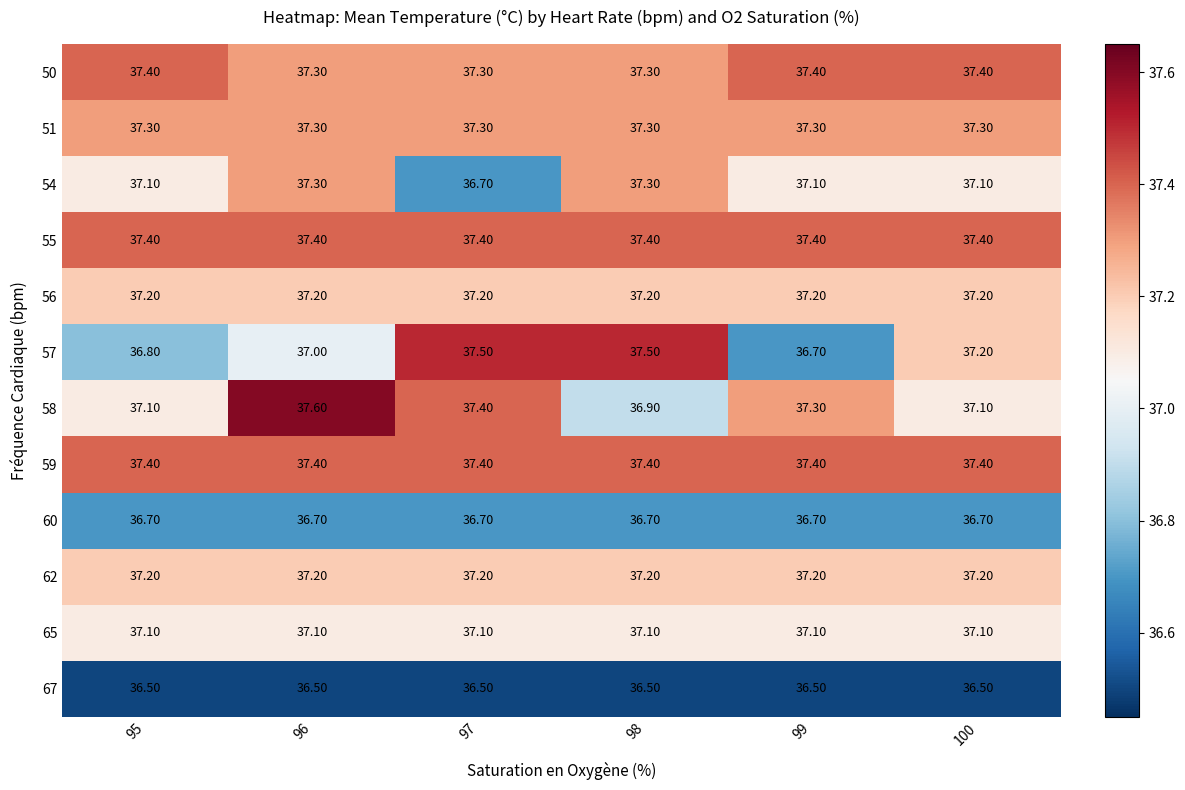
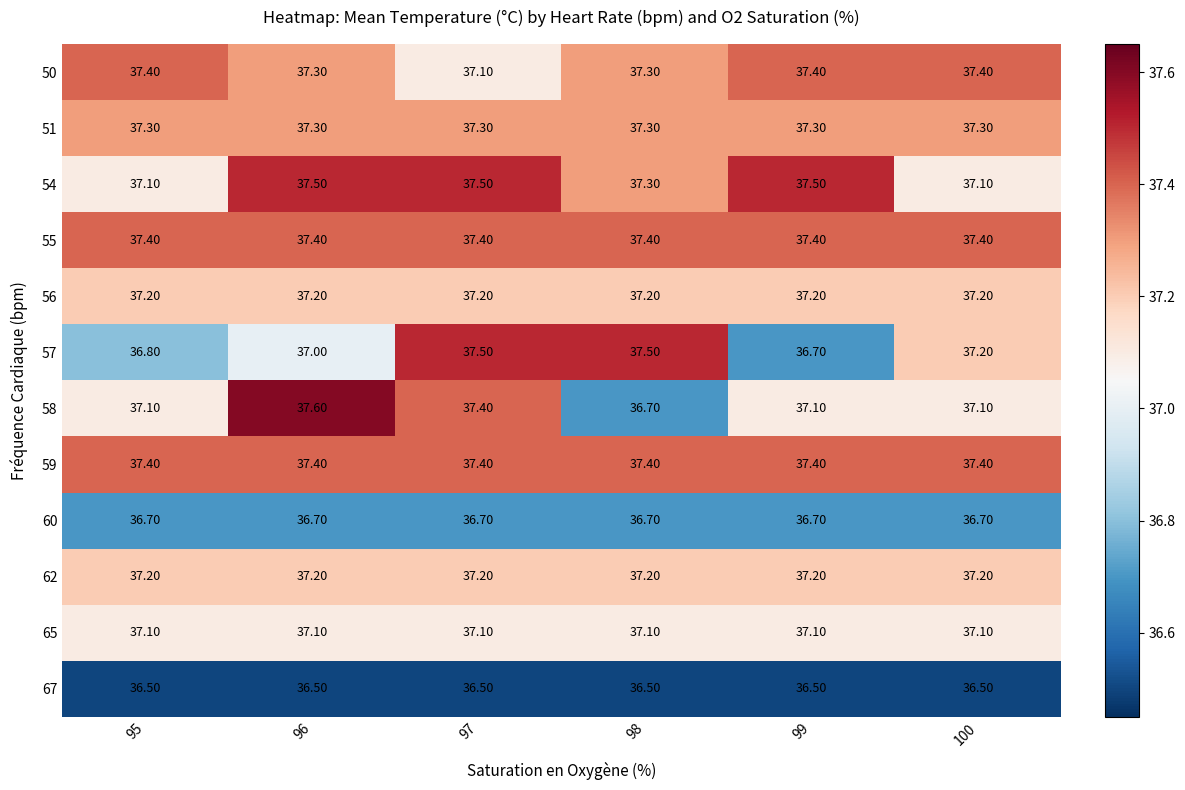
  {
    "50": {
      "95": 37.40,
      "96": 37.30,
-     "97": 37.30,
+     "97": 37.10,
      "98": 37.30,
      "99": 37.40,
      "100": 37.40
    },
    "51": {
      "95": 37.30,
      "96": 37.30,
      "97": 37.30,
      "98": 37.30,
      "99": 37.30,
      "100": 37.30
    },
    "54": {
      "95": 37.10,
-     "96": 37.30,
-     "97": 36.70,
+     "96": 37.50,
+     "97": 37.50,
      "98": 37.30,
-     "99": 37.10,
+     "99": 37.50,
      "100": 37.10
    },
    "55": {
      "95": 37.40,
      "96": 37.40,
      "97": 37.40,
      "98": 37.40,
      "99": 37.40,
      "100": 37.40
    },
    "56": {
      "95": 37.20,
      "96": 37.20,
      "97": 37.20,
      "98": 37.20,
      "99": 37.20,
      "100": 37.20
    },
    "57": {
      "95": 36.80,
      "96": 37.00,
      "97": 37.50,
      "98": 37.50,
      "99": 36.70,
      "100": 37.20
    },
    "58": {
      "95": 37.10,
      "96": 37.60,
      "97": 37.40,
-     "98": 36.90,
-     "99": 37.30,
+     "98": 36.70,
+     "99": 37.10,
      "100": 37.10
    },
    "59": {
      "95": 37.40,
      "96": 37.40,
      "97": 37.40,
      "98": 37.40,
      "99": 37.40,
      "100": 37.40
    },
    "60": {
      "95": 36.70,
      "96": 36.70,
      "97": 36.70,
      "98": 36.70,
      "99": 36.70,
      "100": 36.70
    },
    "62": {
      "95": 37.20,
      "96": 37.20,
      "97": 37.20,
      "98": 37.20,
      "99": 37.20,
      "100": 37.20
    },
    "65": {
      "95": 37.10,
      "96": 37.10,
      "97": 37.10,
      "98": 37.10,
      "99": 37.10,
      "100": 37.10
    },
    "67": {
      "95": 36.50,
      "96": 36.50,
      "97": 36.50,
      "98": 36.50,
      "99": 36.50,
      "100": 36.50
    }
  }
